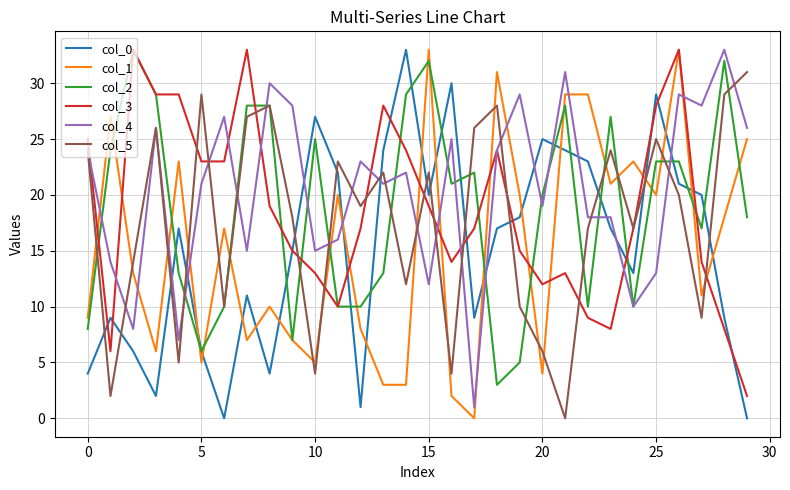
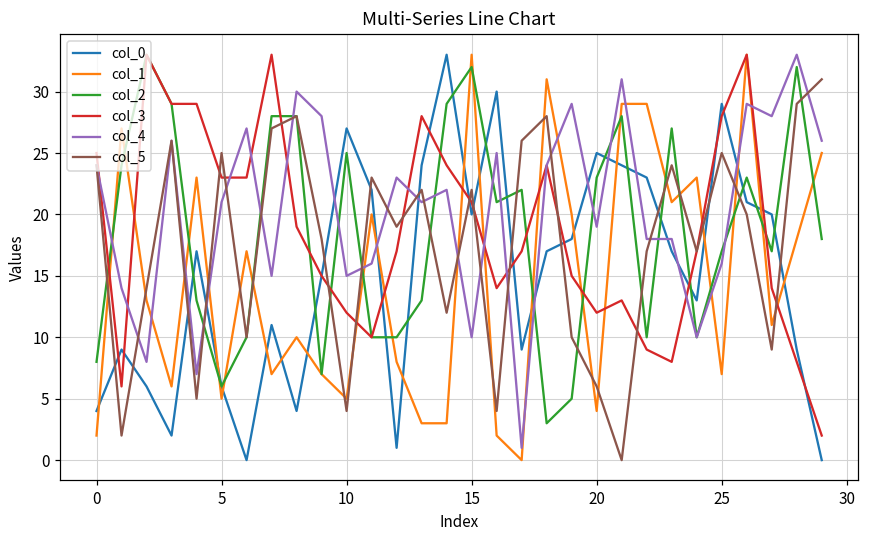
  {
    "col_0": {
      "0": 4,
      "10": 27,
      "15": 20,
      "20": 25,
      "25": 29
    },
    "col_1": {
-     "0": 9,
+     "0": 2,
      "5": 5,
      "10": 5,
      "15": 33,
      "20": 4,
-     "25": 20
+     "25": 7
    },
    "col_2": {
      "0": 8,
      "10": 25,
      "15": 32,
-     "20": 20,
-     "25": 23
+     "20": 23,
+     "25": 17
    },
    "col_3": {
      "5": 23,
-     "10": 13,
-     "15": 19,
+     "10": 12,
+     "15": 21,
      "20": 12,
      "25": 28
    },
    "col_4": {
      "5": 21,
      "10": 15,
-     "15": 12,
+     "15": 10,
      "20": 19,
-     "25": 13
+     "25": 16
    },
    "col_5": {
-     "5": 29,
+     "5": 25,
      "10": 4,
      "15": 22,
      "20": 6,
      "25": 25
    }
  }
